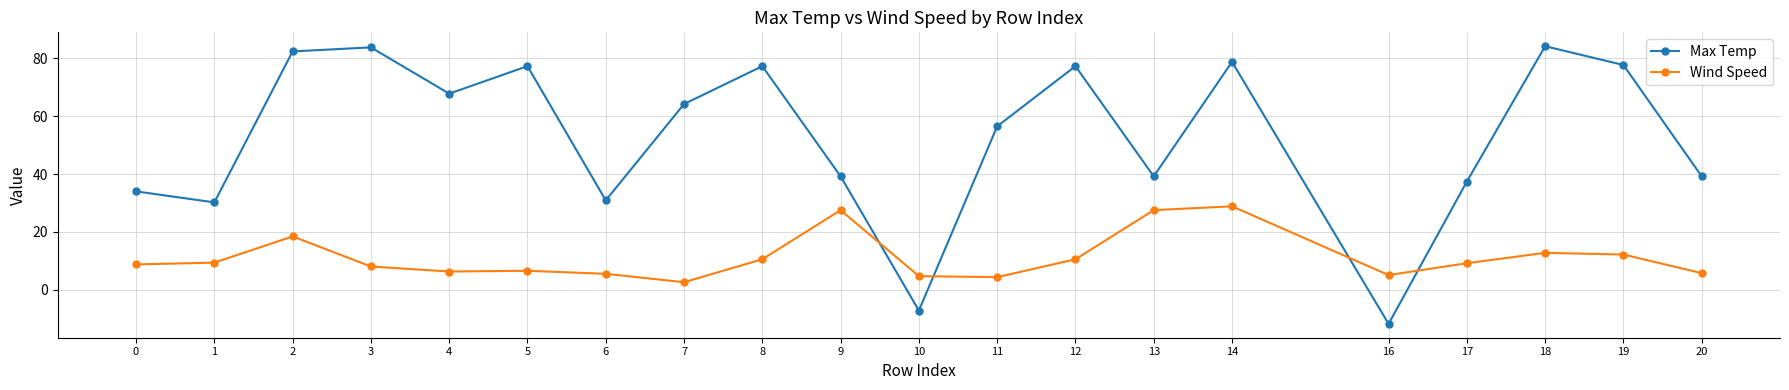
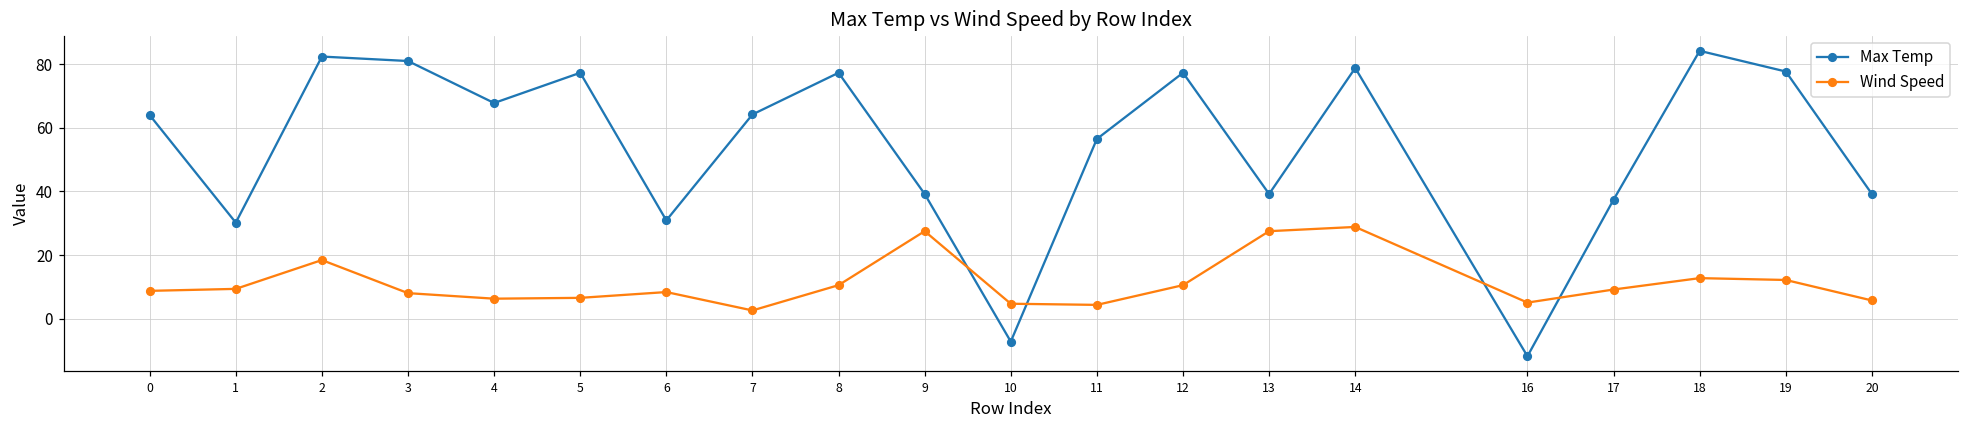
  {
    "Max Temp": {
-     "0": 34,
+     "0": 64,
      "1": 30,
      "2": 82,
-     "3": 84,
+     "3": 81,
      "4": 68,
      "5": 77,
      "6": 31,
      "7": 64,
      "8": 77,
      "9": 39,
      "10": -7,
      "11": 57,
      "12": 77,
      "13": 39,
      "14": 79,
      "16": -12,
      "17": 37,
      "18": 84,
      "19": 78,
      "20": 39
    },
    "Wind Speed": {
      "0": 9,
      "1": 9,
      "2": 18,
      "3": 8,
      "4": 6,
      "5": 7,
-     "6": 6,
+     "6": 8,
      "7": 3,
      "8": 11,
      "9": 28,
      "10": 5,
      "11": 4,
      "12": 11,
      "13": 28,
      "14": 29,
      "16": 5,
      "17": 9,
      "18": 13,
      "19": 12,
      "20": 6
    }
  }
